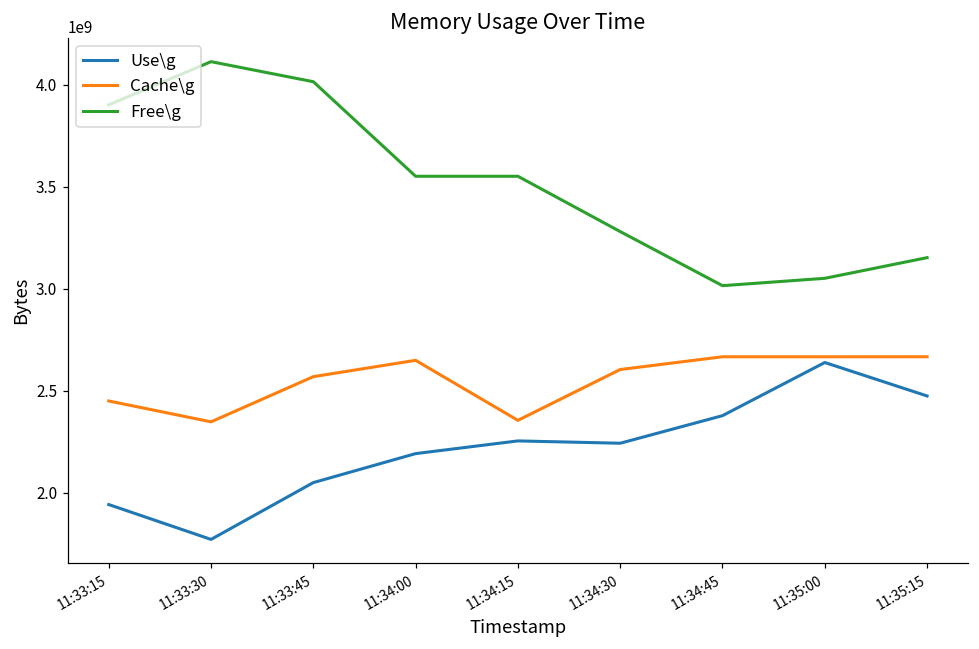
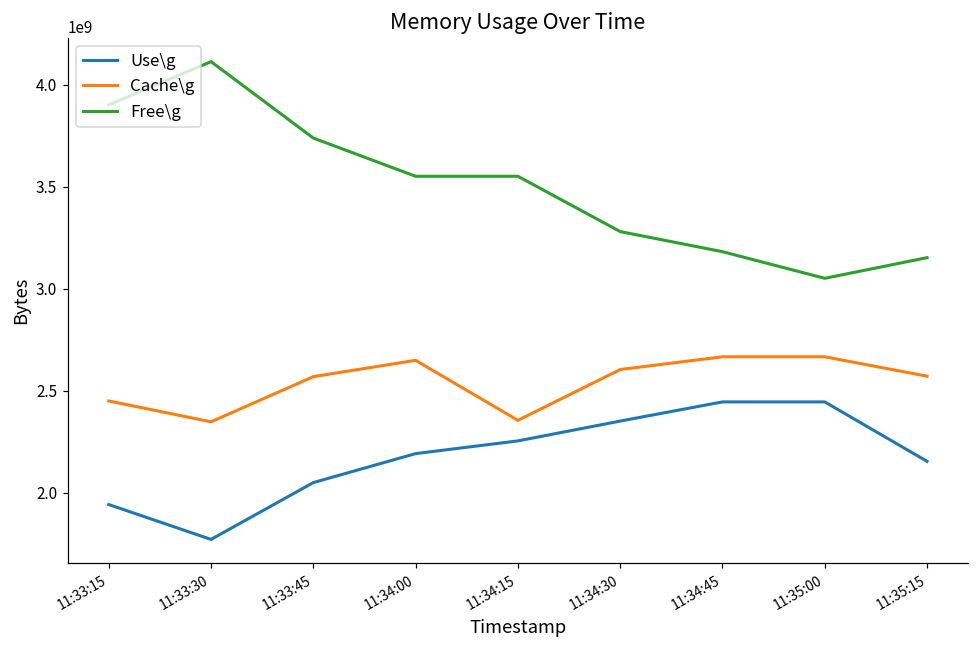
  {
    "Use\\g": {
      "11:33:15": 1940000000,
      "11:33:30": 1770000000,
      "11:33:45": 2050000000,
      "11:34:00": 2190000000,
      "11:34:15": 2250000000,
-     "11:34:30": 2240000000,
-     "11:34:45": 2380000000,
-     "11:35:00": 2640000000,
-     "11:35:15": 2470000000
+     "11:34:30": 2350000000,
+     "11:34:45": 2440000000,
+     "11:35:00": 2440000000,
+     "11:35:15": 2150000000
    },
    "Cache\\g": {
      "11:33:15": 2450000000,
      "11:33:30": 2350000000,
      "11:33:45": 2570000000,
      "11:34:00": 2650000000,
      "11:34:15": 2350000000,
      "11:34:30": 2600000000,
      "11:34:45": 2670000000,
      "11:35:00": 2670000000,
-     "11:35:15": 2670000000
+     "11:35:15": 2570000000
    },
    "Free\\g": {
      "11:33:30": 4110000000,
-     "11:33:45": 4010000000,
+     "11:33:45": 3740000000,
      "11:34:00": 3550000000,
      "11:34:15": 3550000000,
      "11:34:30": 3280000000,
-     "11:34:45": 3010000000,
+     "11:34:45": 3180000000,
      "11:35:00": 3050000000,
      "11:35:15": 3150000000
    }
  }
